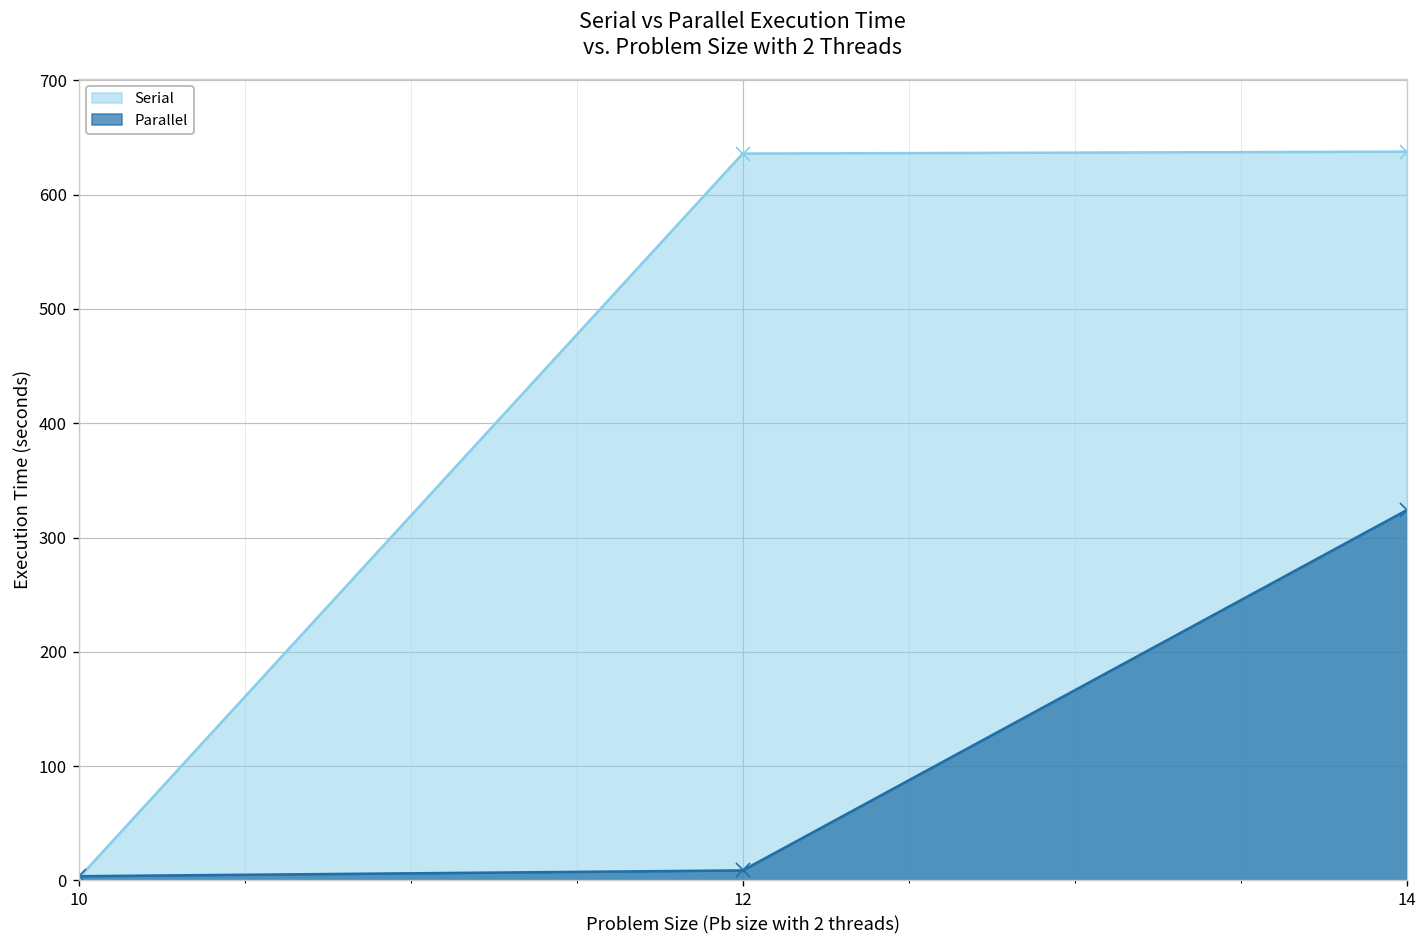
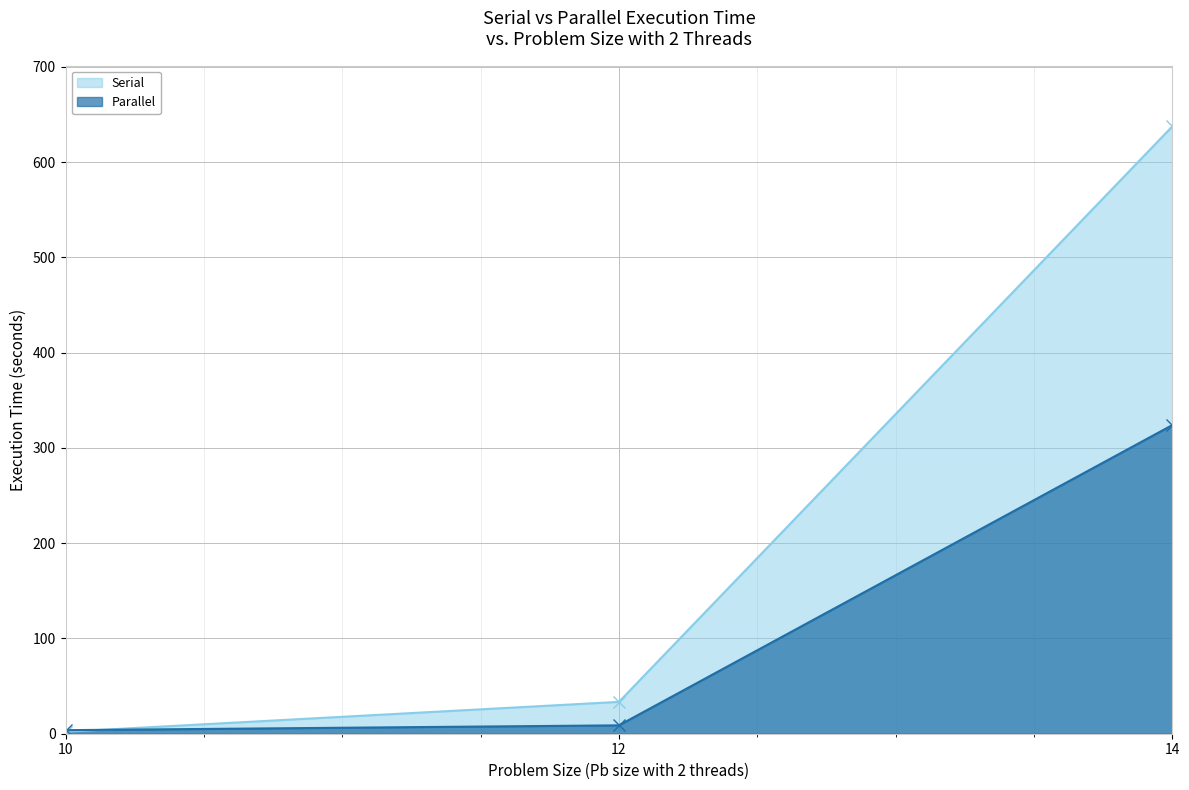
  {
    "Serial": {
-     "12": 640,
+     "12": 30,
      "14": 640
    },
    "Parallel": {
      "12": 10,
      "14": 320
    }
  }
